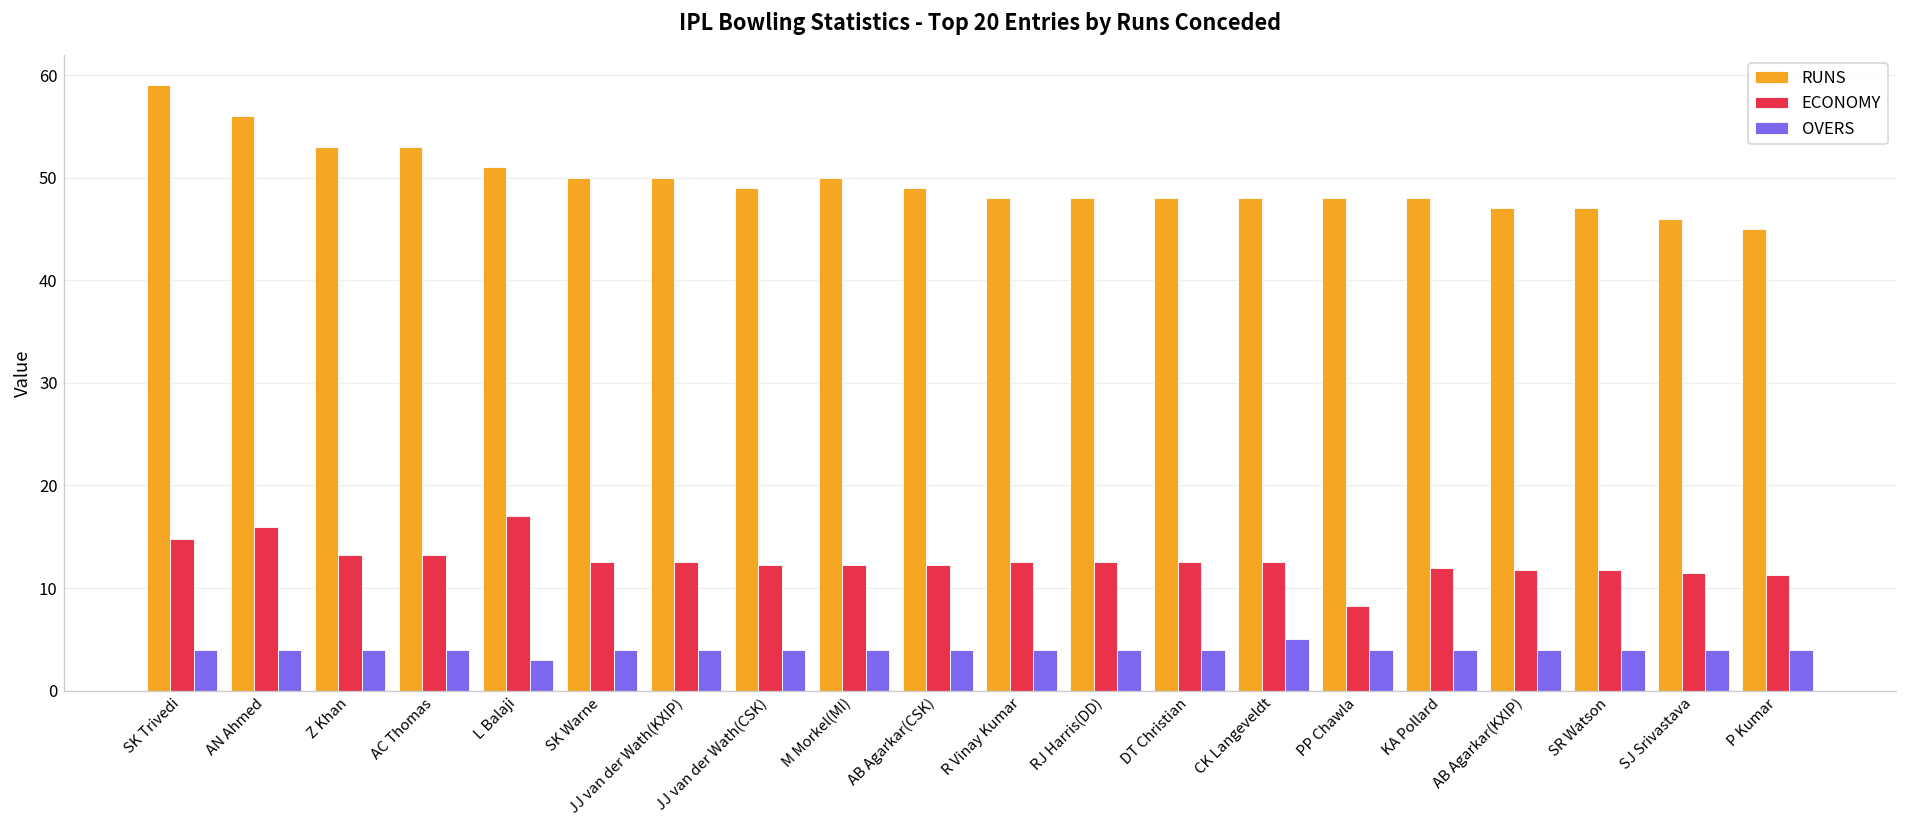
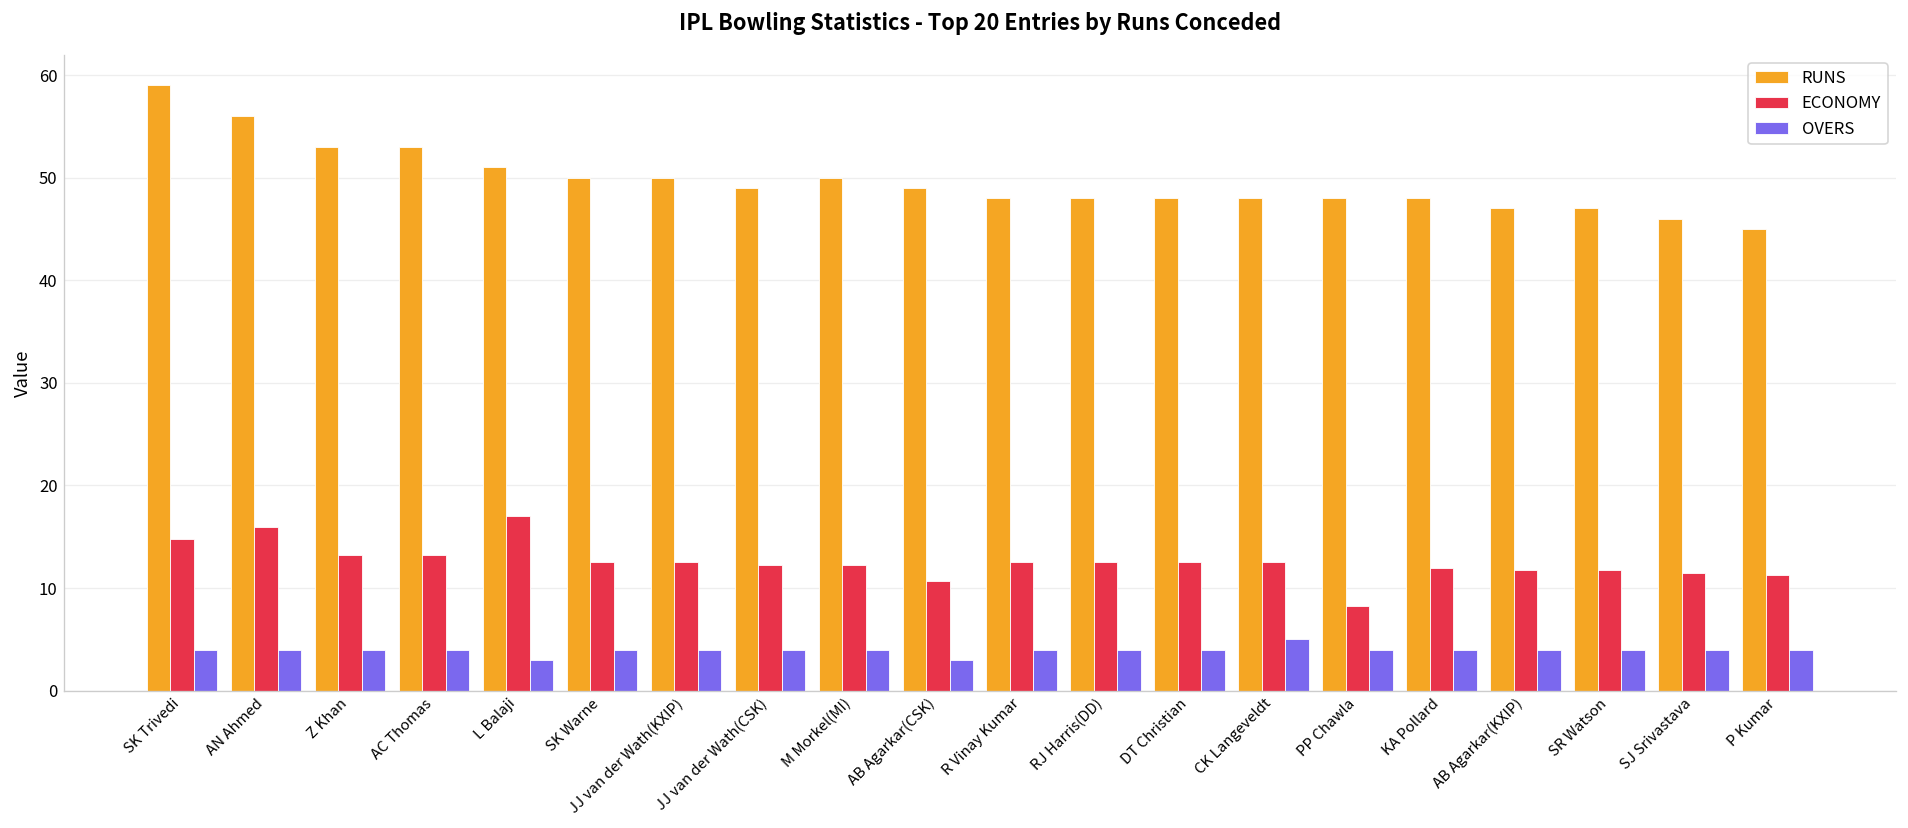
  {
    "RUNS": {
      "SK Trivedi": 59,
      "AN Ahmed": 56,
      "Z Khan": 53,
      "AC Thomas": 53,
      "L Balaji": 51,
      "SK Warne": 50,
      "JJ van der Wath(KXIP)": 50,
      "JJ van der Wath(CSK)": 49,
      "M Morkel(MI)": 50,
      "AB Agarkar(CSK)": 49,
      "R Vinay Kumar": 48,
      "RJ Harris(DD)": 48,
      "DT Christian": 48,
      "CK Langeveldt": 48,
      "PP Chawla": 48,
      "KA Pollard": 48,
      "AB Agarkar(KXIP)": 47,
      "SR Watson": 47,
      "SJ Srivastava": 46,
      "P Kumar": 45
    },
    "ECONOMY": {
      "SK Trivedi": 15,
      "AN Ahmed": 16,
      "Z Khan": 13,
      "AC Thomas": 13,
      "L Balaji": 17,
      "SK Warne": 13,
      "JJ van der Wath(KXIP)": 13,
      "JJ van der Wath(CSK)": 12,
      "M Morkel(MI)": 12,
-     "AB Agarkar(CSK)": 12,
+     "AB Agarkar(CSK)": 11,
      "R Vinay Kumar": 13,
      "RJ Harris(DD)": 13,
      "DT Christian": 13,
      "CK Langeveldt": 13,
      "PP Chawla": 8,
      "KA Pollard": 12,
      "AB Agarkar(KXIP)": 12,
      "SR Watson": 12,
      "SJ Srivastava": 12,
      "P Kumar": 11
    },
    "OVERS": {
      "SK Trivedi": 4,
      "AN Ahmed": 4,
      "Z Khan": 4,
      "AC Thomas": 4,
      "L Balaji": 3,
      "SK Warne": 4,
      "JJ van der Wath(KXIP)": 4,
      "JJ van der Wath(CSK)": 4,
      "M Morkel(MI)": 4,
-     "AB Agarkar(CSK)": 4,
+     "AB Agarkar(CSK)": 3,
      "R Vinay Kumar": 4,
      "RJ Harris(DD)": 4,
      "DT Christian": 4,
      "CK Langeveldt": 5,
      "PP Chawla": 4,
      "KA Pollard": 4,
      "AB Agarkar(KXIP)": 4,
      "SR Watson": 4,
      "SJ Srivastava": 4,
      "P Kumar": 4
    }
  }
